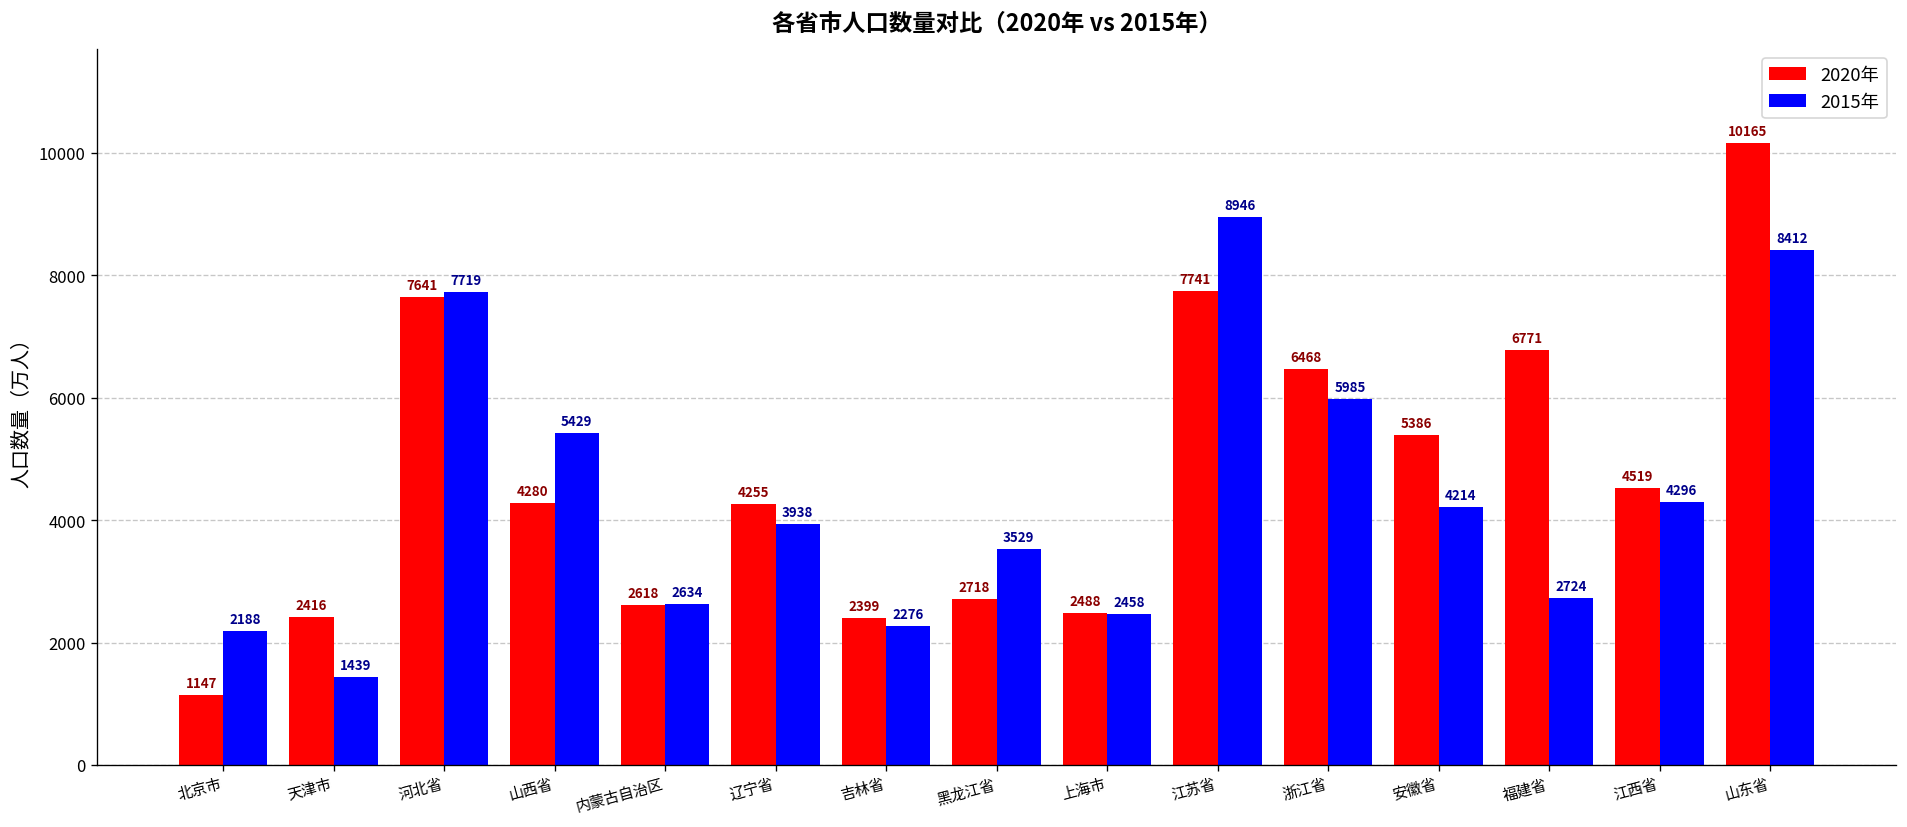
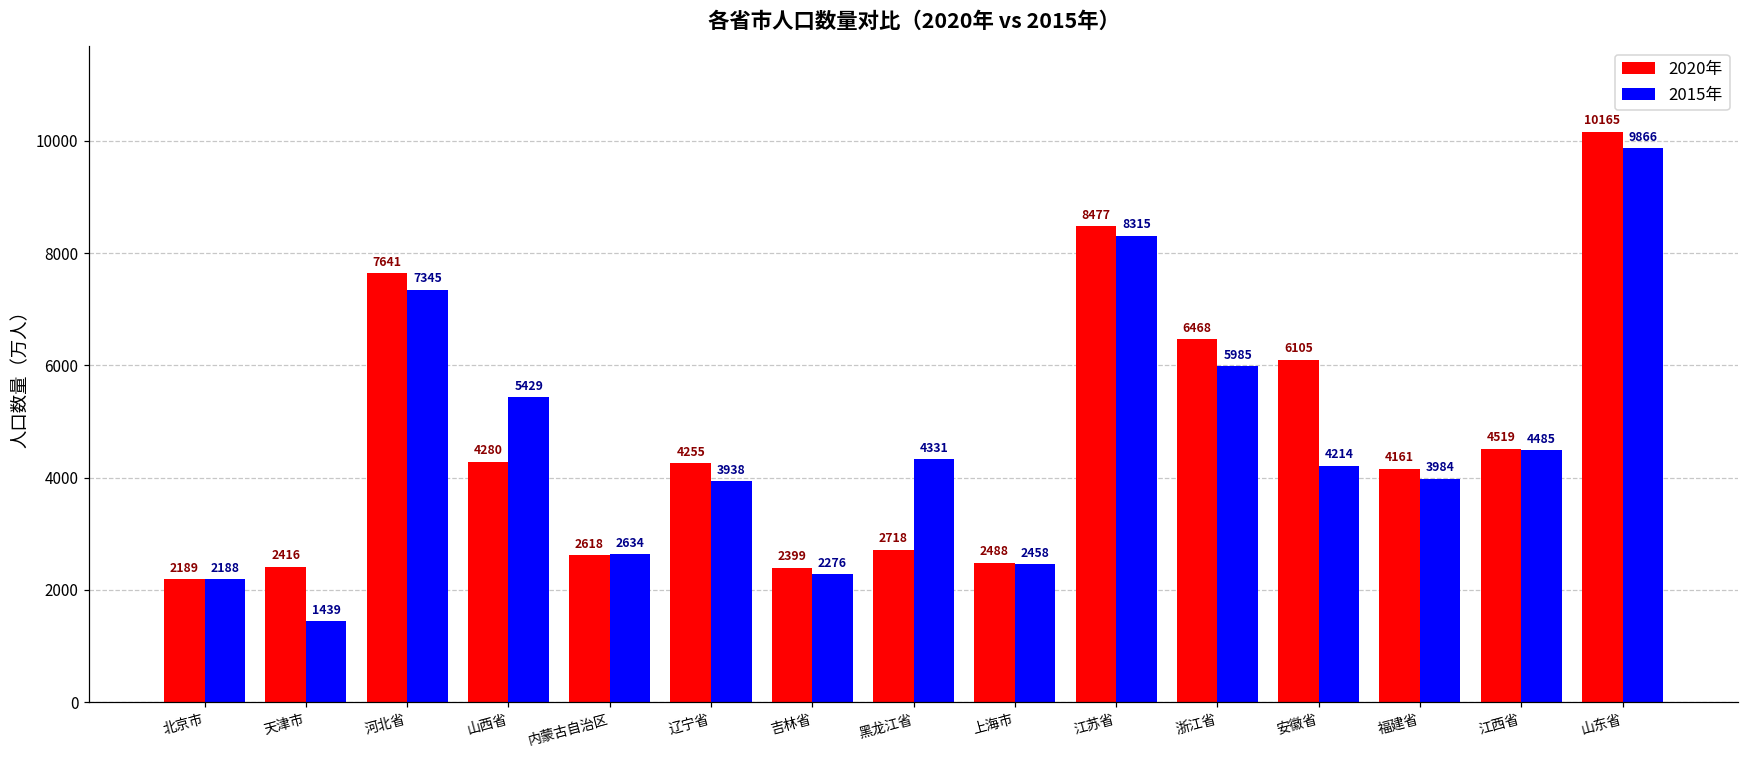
  {
    "2020年": {
-     "北京市": 1147,
+     "北京市": 2189,
      "天津市": 2416,
      "河北省": 7641,
      "山西省": 4280,
      "内蒙古自治区": 2618,
      "辽宁省": 4255,
      "吉林省": 2399,
      "黑龙江省": 2718,
      "上海市": 2488,
-     "江苏省": 7741,
+     "江苏省": 8477,
      "浙江省": 6468,
-     "安徽省": 5386,
-     "福建省": 6771,
+     "安徽省": 6105,
+     "福建省": 4161,
      "江西省": 4519
    },
    "2015年": {
      "北京市": 2188,
      "天津市": 1439,
-     "河北省": 7719,
+     "河北省": 7345,
      "山西省": 5429,
      "内蒙古自治区": 2634,
      "辽宁省": 3938,
      "吉林省": 2276,
-     "黑龙江省": 3529,
+     "黑龙江省": 4331,
      "上海市": 2458,
-     "江苏省": 8946,
+     "江苏省": 8315,
      "浙江省": 5985,
      "安徽省": 4214,
-     "福建省": 2724,
-     "江西省": 4296,
-     "山东省": 8412
+     "福建省": 3984,
+     "江西省": 4485,
+     "山东省": 9866
    }
  }
